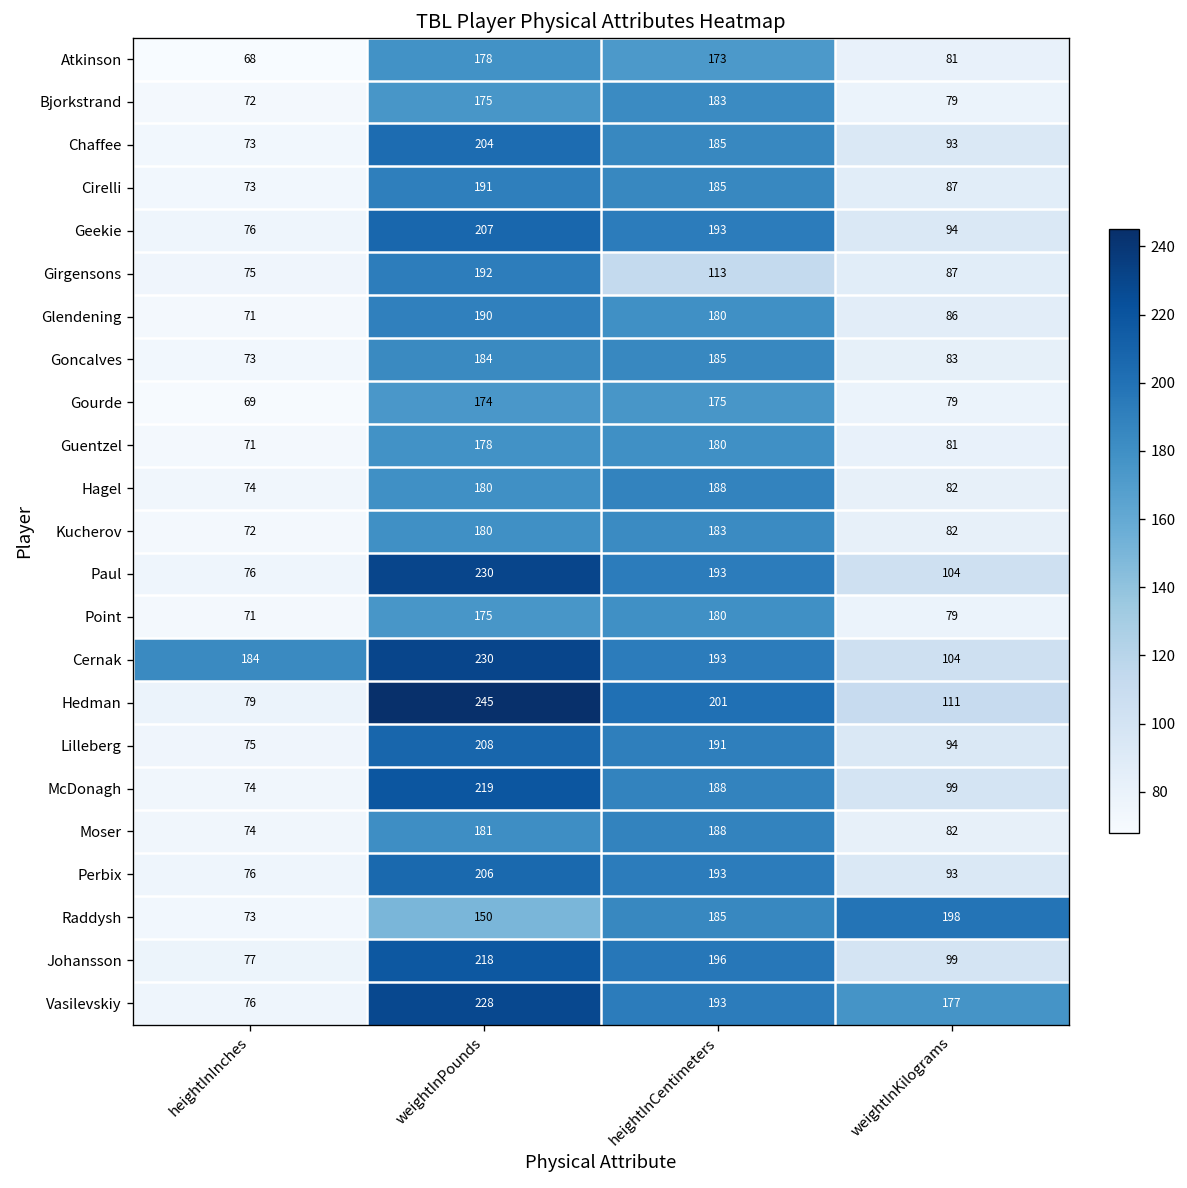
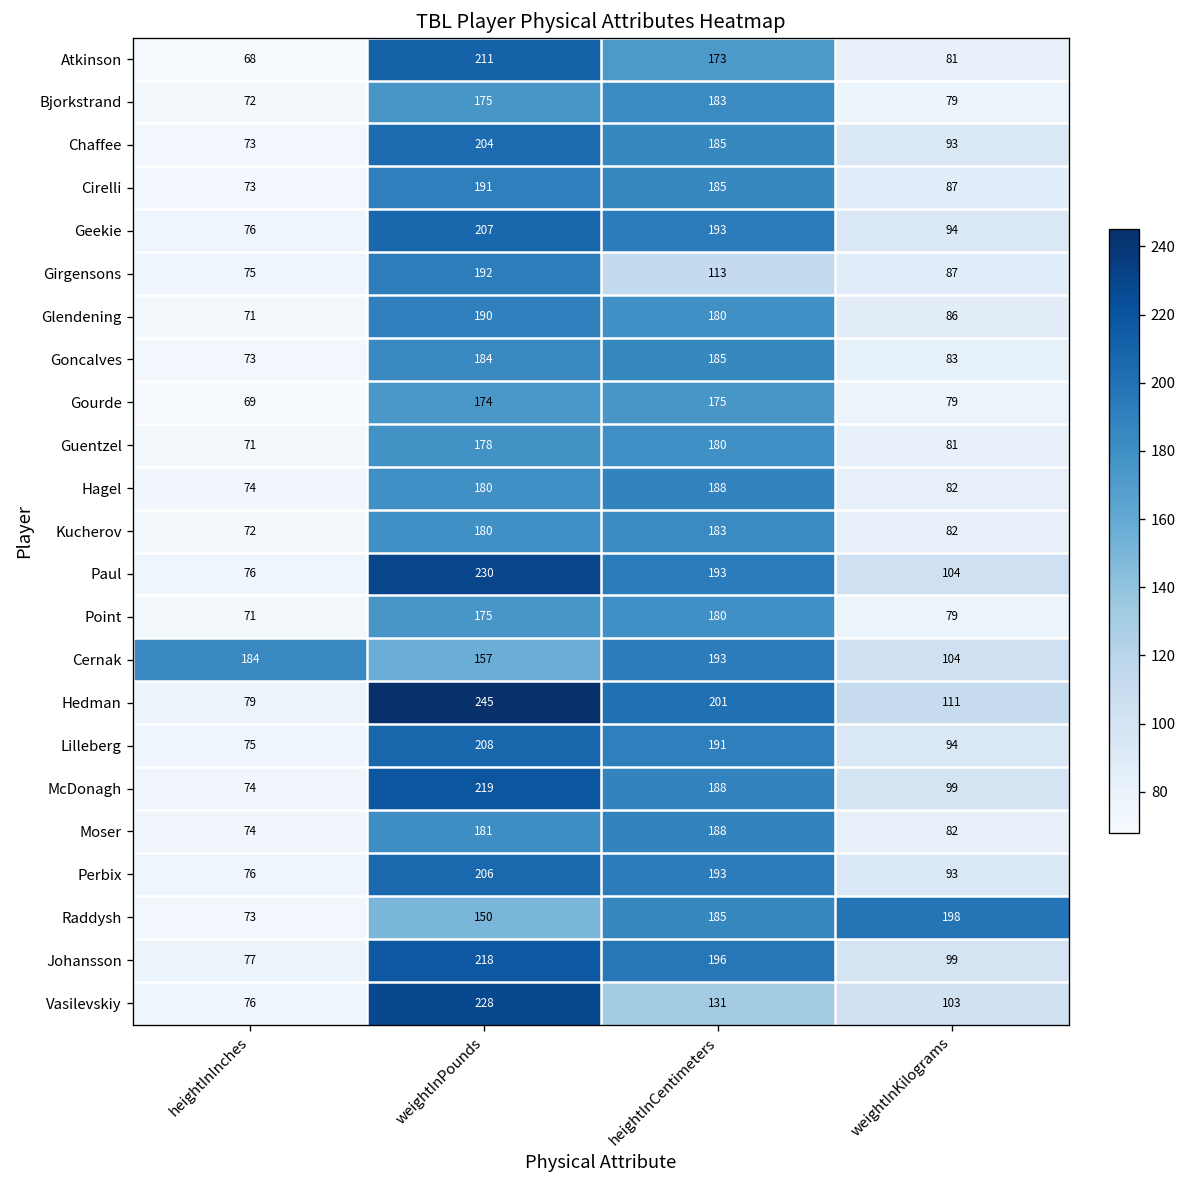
  {
    "Atkinson": {
      "heightInInches": 68,
-     "weightInPounds": 178,
+     "weightInPounds": 211,
      "heightInCentimeters": 173,
      "weightInKilograms": 81
    },
    "Bjorkstrand": {
      "heightInInches": 72,
      "weightInPounds": 175,
      "heightInCentimeters": 183,
      "weightInKilograms": 79
    },
    "Chaffee": {
      "heightInInches": 73,
      "weightInPounds": 204,
      "heightInCentimeters": 185,
      "weightInKilograms": 93
    },
    "Cirelli": {
      "heightInInches": 73,
      "weightInPounds": 191,
      "heightInCentimeters": 185,
      "weightInKilograms": 87
    },
    "Geekie": {
      "heightInInches": 76,
      "weightInPounds": 207,
      "heightInCentimeters": 193,
      "weightInKilograms": 94
    },
    "Girgensons": {
      "heightInInches": 75,
      "weightInPounds": 192,
      "heightInCentimeters": 113,
      "weightInKilograms": 87
    },
    "Glendening": {
      "heightInInches": 71,
      "weightInPounds": 190,
      "heightInCentimeters": 180,
      "weightInKilograms": 86
    },
    "Goncalves": {
      "heightInInches": 73,
      "weightInPounds": 184,
      "heightInCentimeters": 185,
      "weightInKilograms": 83
    },
    "Gourde": {
      "heightInInches": 69,
      "weightInPounds": 174,
      "heightInCentimeters": 175,
      "weightInKilograms": 79
    },
    "Guentzel": {
      "heightInInches": 71,
      "weightInPounds": 178,
      "heightInCentimeters": 180,
      "weightInKilograms": 81
    },
    "Hagel": {
      "heightInInches": 74,
      "weightInPounds": 180,
      "heightInCentimeters": 188,
      "weightInKilograms": 82
    },
    "Kucherov": {
      "heightInInches": 72,
      "weightInPounds": 180,
      "heightInCentimeters": 183,
      "weightInKilograms": 82
    },
    "Paul": {
      "heightInInches": 76,
      "weightInPounds": 230,
      "heightInCentimeters": 193,
      "weightInKilograms": 104
    },
    "Point": {
      "heightInInches": 71,
      "weightInPounds": 175,
      "heightInCentimeters": 180,
      "weightInKilograms": 79
    },
    "Cernak": {
      "heightInInches": 184,
-     "weightInPounds": 230,
+     "weightInPounds": 157,
      "heightInCentimeters": 193,
      "weightInKilograms": 104
    },
    "Hedman": {
      "heightInInches": 79,
      "weightInPounds": 245,
      "heightInCentimeters": 201,
      "weightInKilograms": 111
    },
    "Lilleberg": {
      "heightInInches": 75,
      "weightInPounds": 208,
      "heightInCentimeters": 191,
      "weightInKilograms": 94
    },
    "McDonagh": {
      "heightInInches": 74,
      "weightInPounds": 219,
      "heightInCentimeters": 188,
      "weightInKilograms": 99
    },
    "Moser": {
      "heightInInches": 74,
      "weightInPounds": 181,
      "heightInCentimeters": 188,
      "weightInKilograms": 82
    },
    "Perbix": {
      "heightInInches": 76,
      "weightInPounds": 206,
      "heightInCentimeters": 193,
      "weightInKilograms": 93
    },
    "Raddysh": {
      "heightInInches": 73,
      "weightInPounds": 150,
      "heightInCentimeters": 185,
      "weightInKilograms": 198
    },
    "Johansson": {
      "heightInInches": 77,
      "weightInPounds": 218,
      "heightInCentimeters": 196,
      "weightInKilograms": 99
    },
    "Vasilevskiy": {
      "heightInInches": 76,
      "weightInPounds": 228,
-     "heightInCentimeters": 193,
-     "weightInKilograms": 177
+     "heightInCentimeters": 131,
+     "weightInKilograms": 103
    }
  }
